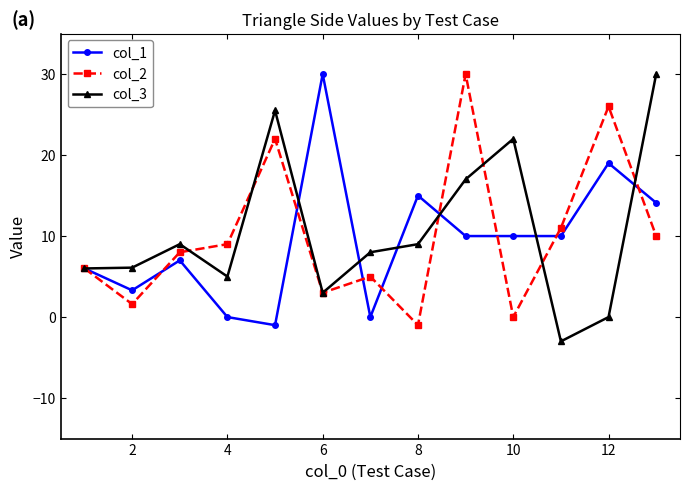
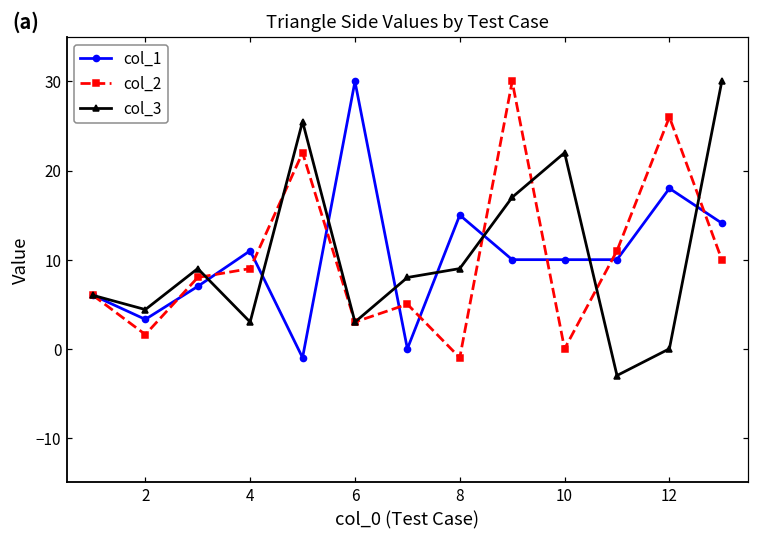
  {
    "col_1": {
      "2": 3,
-     "4": 0,
+     "4": 11,
      "6": 30,
      "8": 15,
      "10": 10,
-     "12": 19
+     "12": 18
    },
    "col_2": {
      "2": 2,
      "4": 9,
      "8": -1,
      "10": 0,
      "12": 26
    },
    "col_3": {
-     "2": 6,
-     "4": 5,
+     "2": 4,
+     "4": 3,
      "8": 9,
      "10": 22,
      "12": 0
    }
  }
